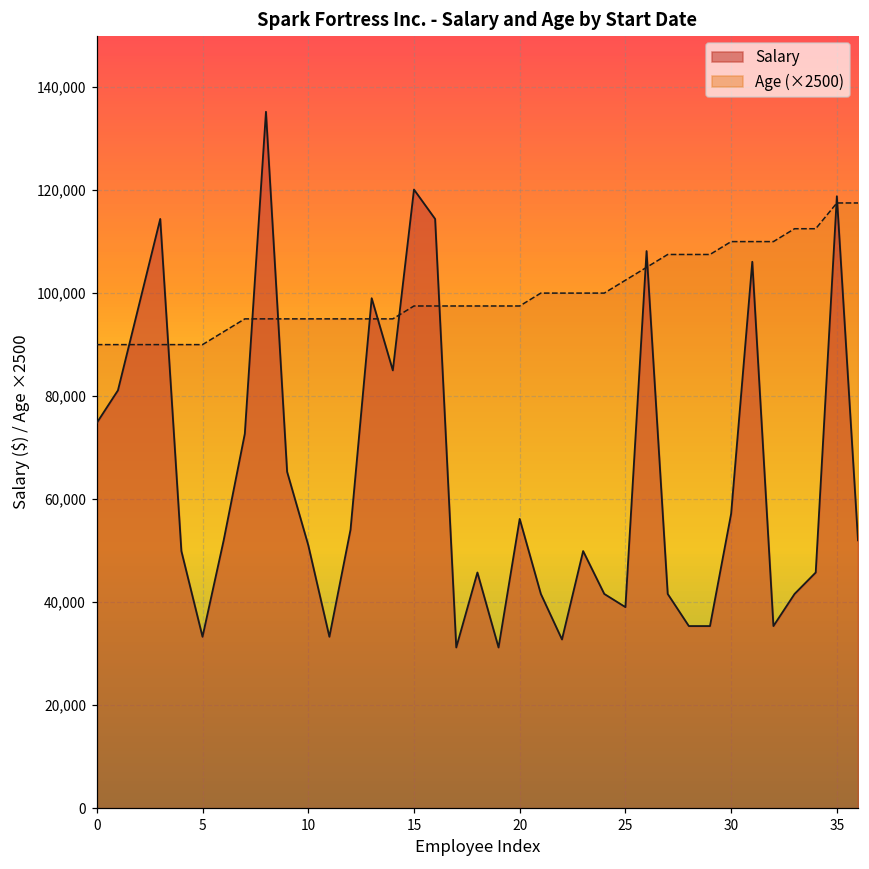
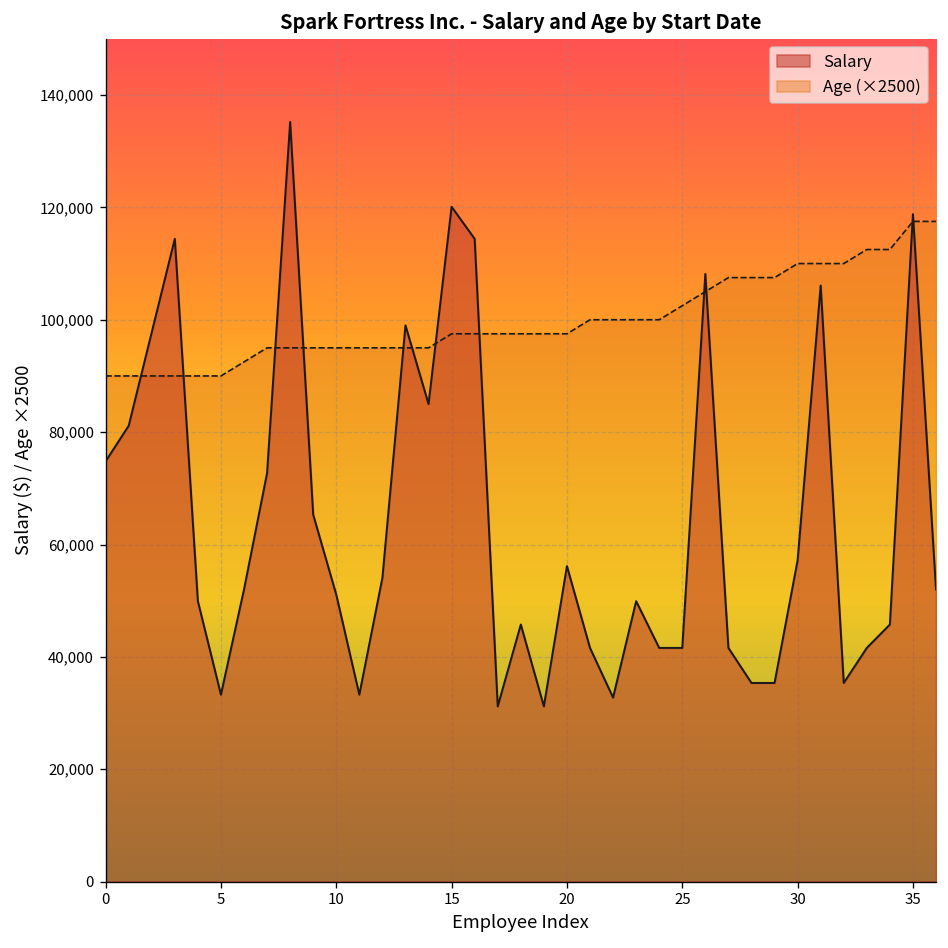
  {
    "Salary": {
      "0": "75,000",
      "5": "33,000",
      "10": "51,000",
      "15": "120,000",
      "20": "56,000",
-     "25": "39,000",
+     "25": "42,000",
      "30": "57,000",
      "35": "119,000"
    },
    "Age (×2500)": {
      "0": "90,000",
      "5": "90,000",
      "10": "95,000",
      "15": "98,000",
      "20": "98,000",
      "25": "103,000",
      "30": "110,000",
      "35": "118,000"
    }
  }
